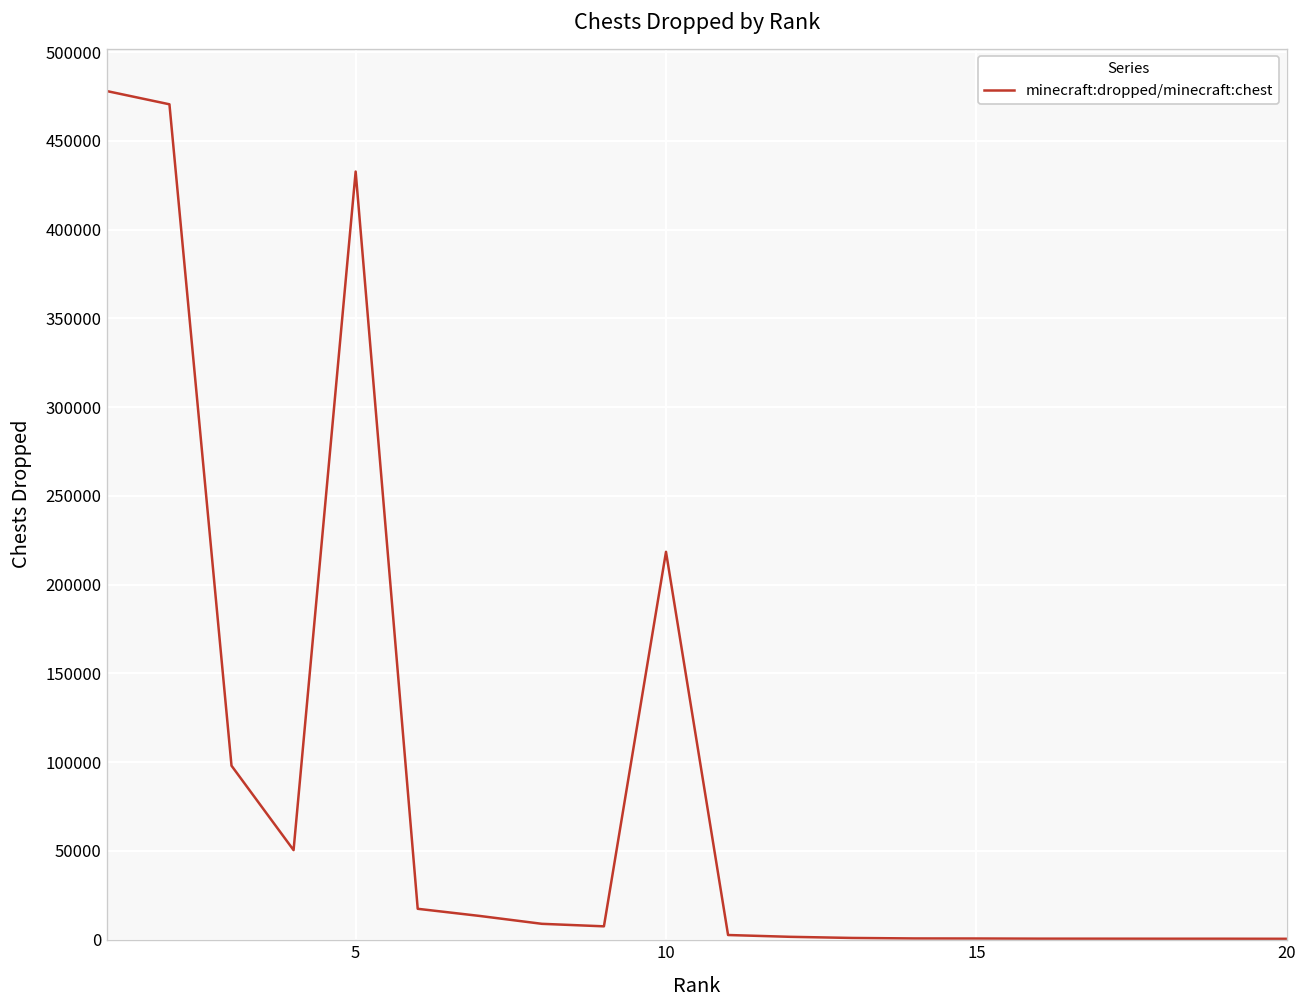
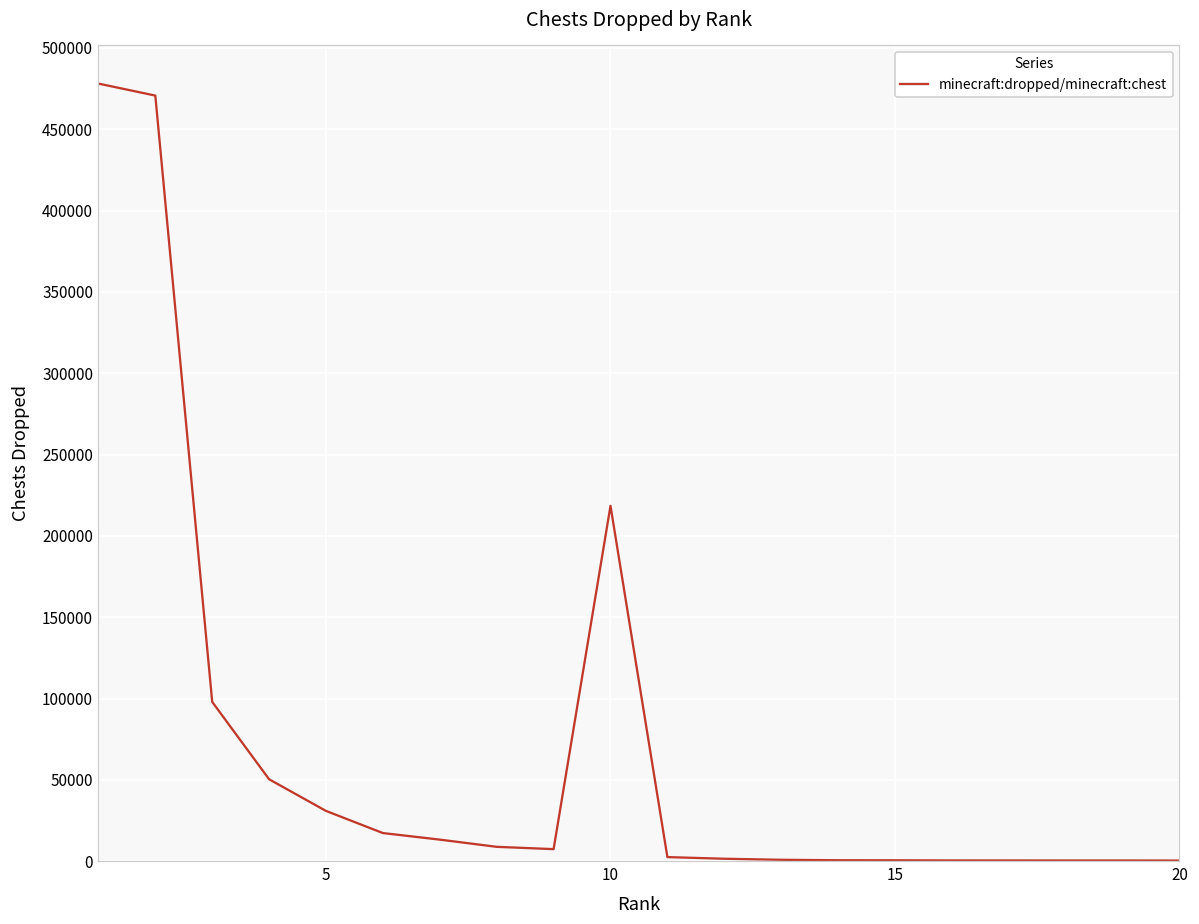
  {
-   "5": 433000,
+   "5": 31000,
    "10": 219000,
    "15": 1000,
    "20": 0
  }
